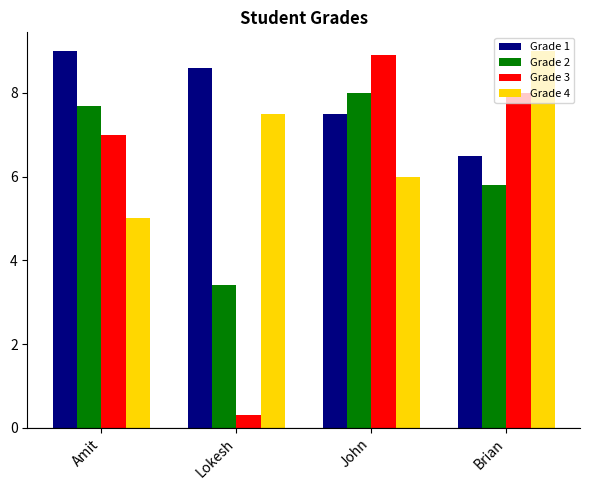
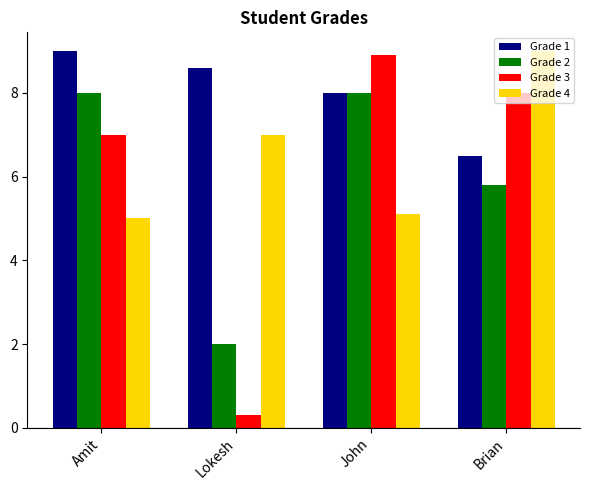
  {
    "Grade 1": {
      "Amit": 9.0,
      "Lokesh": 8.6,
-     "John": 7.5,
+     "John": 8.0,
      "Brian": 6.5
    },
    "Grade 2": {
-     "Amit": 7.7,
-     "Lokesh": 3.4,
+     "Amit": 8.0,
+     "Lokesh": 2.0,
      "John": 8.0,
      "Brian": 5.8
    },
    "Grade 3": {
      "Amit": 7.0,
      "Lokesh": 0.3,
      "John": 8.9
    },
    "Grade 4": {
      "Amit": 5.0,
-     "Lokesh": 7.5,
-     "John": 6.0
+     "Lokesh": 7.0,
+     "John": 5.1
    }
  }
